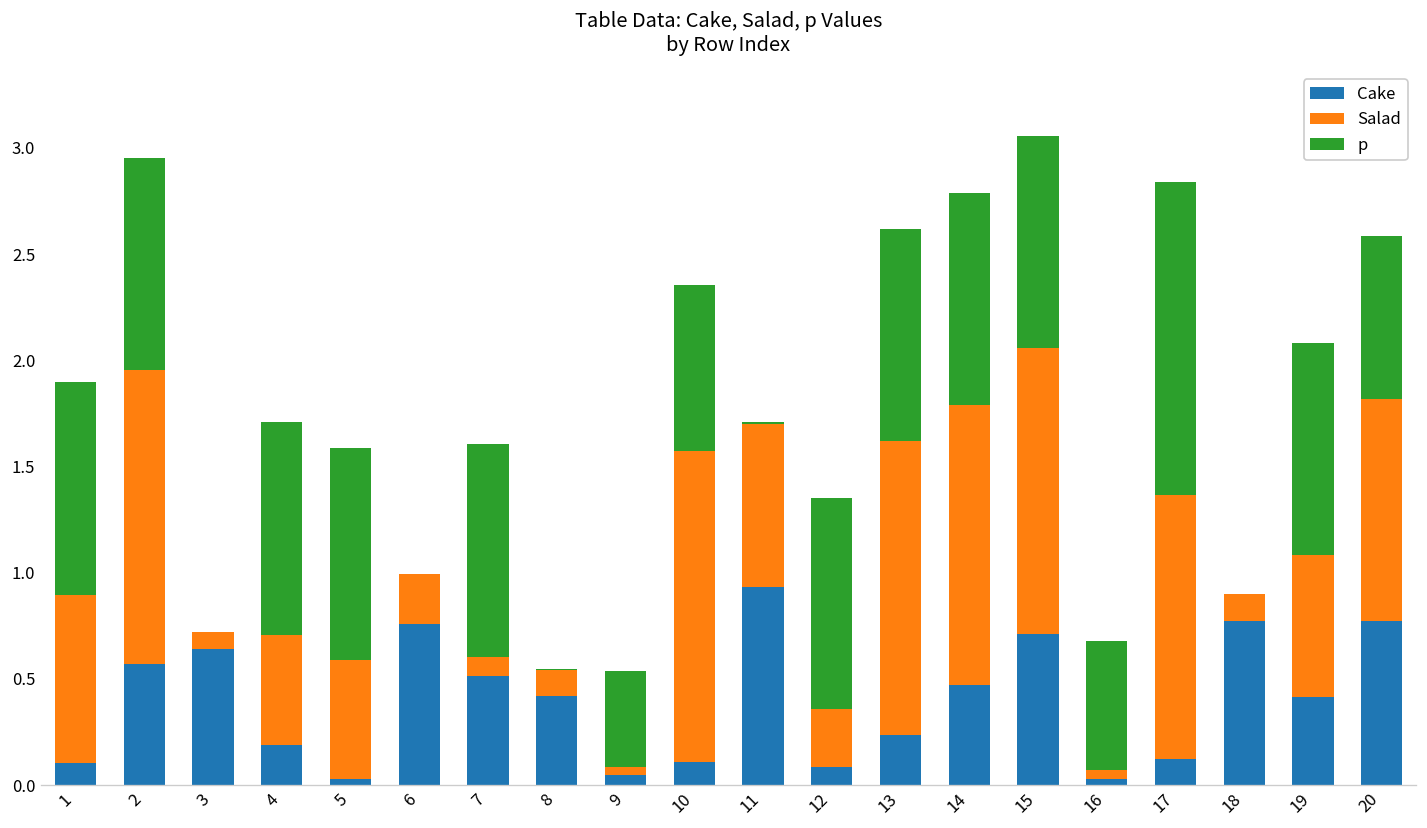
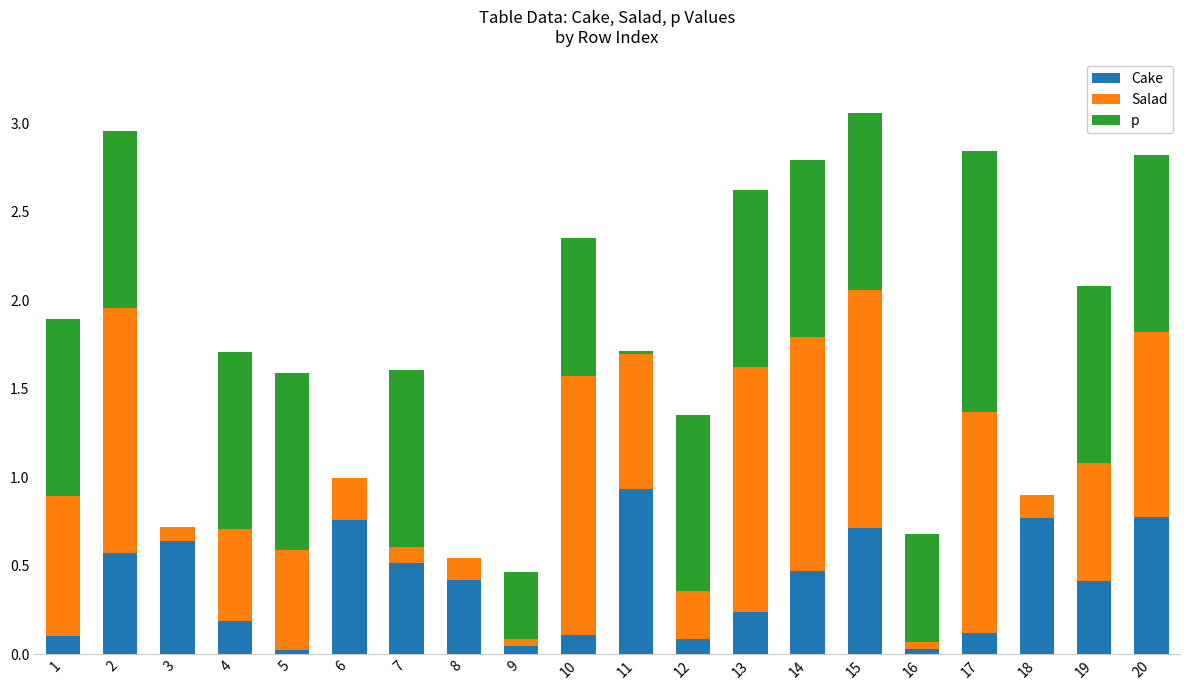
  {
    "Cake": {
      "1": 0.11,
      "2": 0.57,
      "3": 0.64,
      "4": 0.19,
      "5": 0.03,
      "6": 0.76,
      "7": 0.51,
      "8": 0.42,
      "9": 0.05,
      "10": 0.11,
      "11": 0.93,
      "12": 0.09,
      "13": 0.24,
      "14": 0.47,
      "15": 0.71,
      "16": 0.03,
      "17": 0.12,
      "18": 0.77,
      "19": 0.41,
      "20": 0.77
    },
    "Salad": {
      "1": 0.79,
      "2": 1.38,
      "3": 0.08,
      "4": 0.52,
      "5": 0.56,
      "6": 0.23,
      "7": 0.09,
      "8": 0.12,
      "9": 0.04,
      "10": 1.46,
      "11": 0.77,
      "12": 0.27,
      "13": 1.38,
      "14": 1.32,
      "15": 1.34,
      "16": 0.04,
      "17": 1.25,
      "18": 0.13,
      "19": 0.67,
      "20": 1.04
    },
    "p": {
      "1": 1.00,
      "2": 1.00,
      "4": 1.00,
      "5": 1.00,
      "7": 1.00,
-     "9": 0.45,
+     "9": 0.38,
      "10": 0.78,
      "12": 0.99,
      "13": 1.00,
      "14": 1.00,
      "15": 1.00,
      "16": 0.61,
      "17": 1.47,
      "19": 1.00,
-     "20": 0.77
+     "20": 1.00
    }
  }
